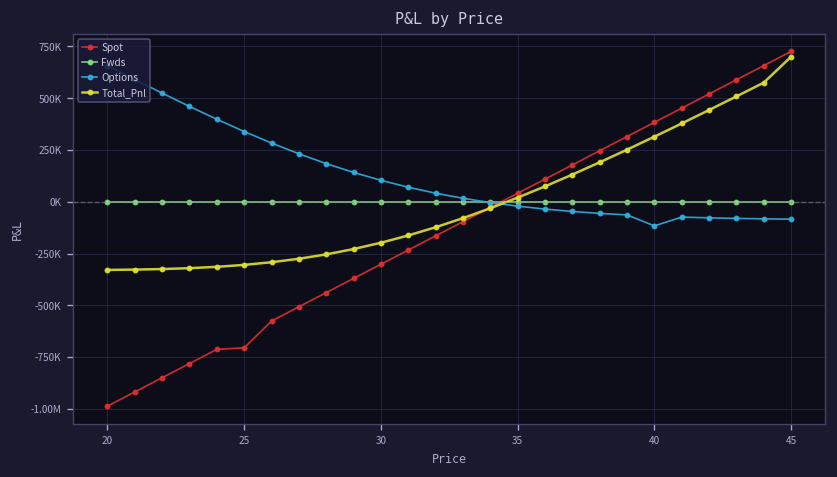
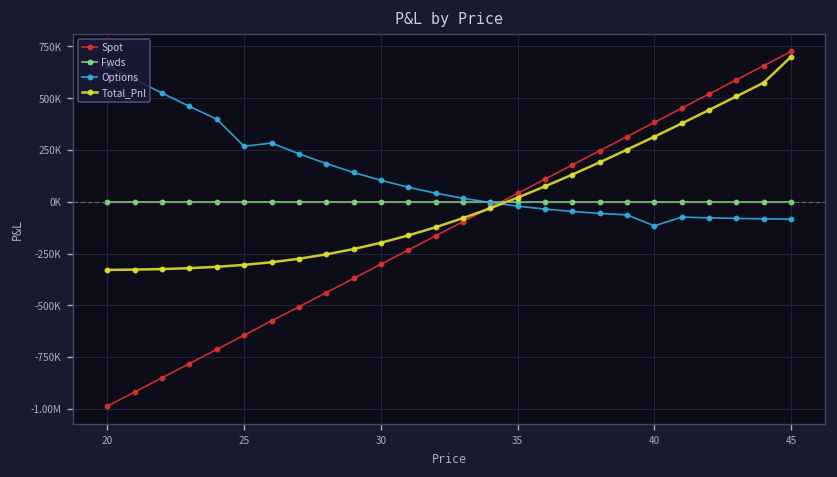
  {
    "Spot": {
      "20": -990000,
-     "25": -710000,
+     "25": -640000,
      "30": -300000,
      "35": 40000,
      "40": 380000,
      "45": 730000
    },
    "Fwds": {
      "20": 0,
      "25": 0,
      "30": 0,
      "35": 0,
      "40": 0,
      "45": 0
    },
    "Options": {
-     "25": 340000,
+     "25": 270000,
      "30": 100000,
      "35": -20000,
      "40": -120000,
      "45": -80000
    },
    "Total_Pnl": {
      "20": -330000,
      "25": -300000,
      "30": -200000,
      "35": 20000,
      "40": 310000,
      "45": 700000
    }
  }
